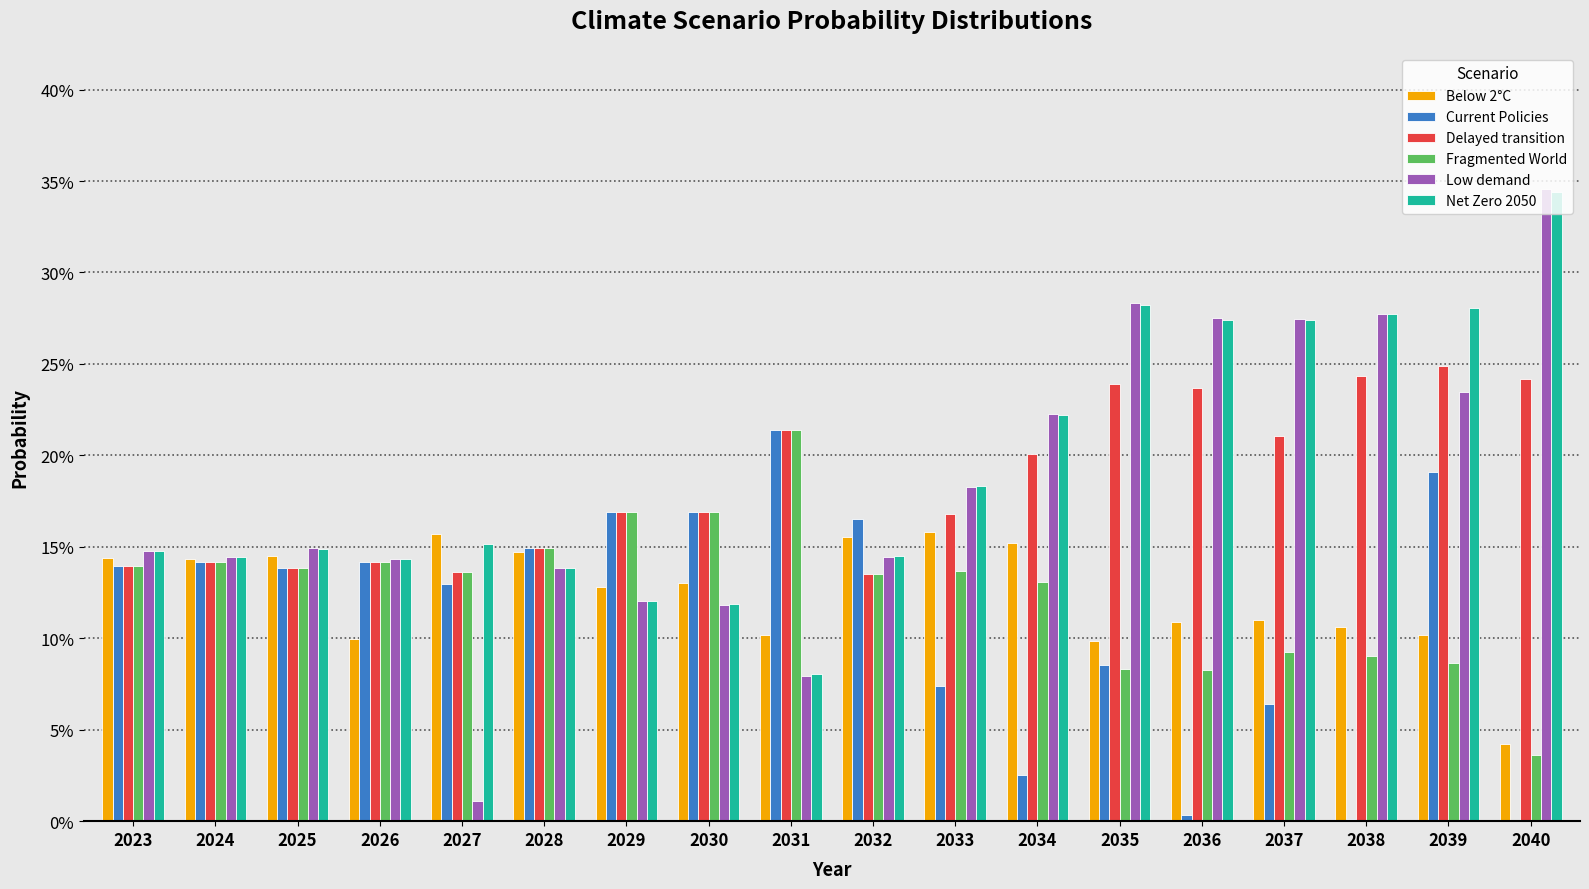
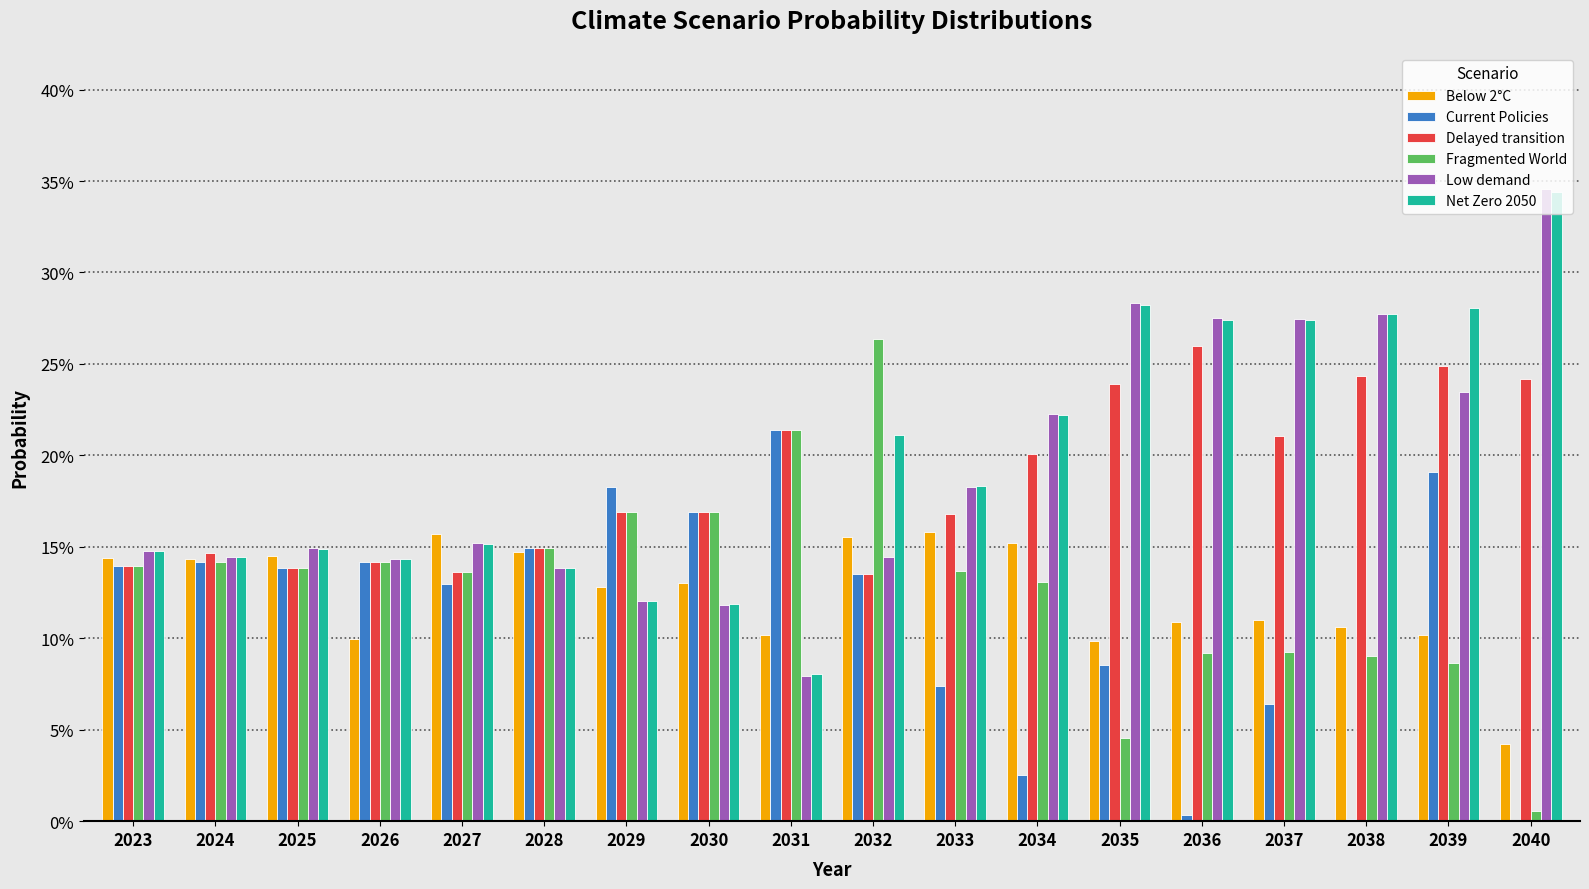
  {
    "Below 2°C": {
      "2023": "14.4%",
      "2024": "14.4%",
      "2025": "14.5%",
      "2026": "10.0%",
      "2027": "15.7%",
      "2028": "14.7%",
      "2029": "12.8%",
      "2030": "13.0%",
      "2031": "10.2%",
      "2032": "15.5%",
      "2033": "15.8%",
      "2034": "15.2%",
      "2035": "9.8%",
      "2036": "10.9%",
      "2037": "11.0%",
      "2038": "10.6%",
      "2039": "10.2%",
      "2040": "4.2%"
    },
    "Current Policies": {
      "2023": "13.9%",
      "2024": "14.2%",
      "2025": "13.8%",
      "2026": "14.2%",
      "2027": "13.0%",
      "2028": "15.0%",
-     "2029": "16.9%",
+     "2029": "18.3%",
      "2030": "16.9%",
      "2031": "21.4%",
-     "2032": "16.5%",
+     "2032": "13.5%",
      "2033": "7.4%",
      "2034": "2.5%",
      "2035": "8.5%",
      "2036": "0.3%",
      "2037": "6.4%",
      "2039": "19.1%"
    },
    "Delayed transition": {
      "2023": "13.9%",
-     "2024": "14.2%",
+     "2024": "14.7%",
      "2025": "13.8%",
      "2026": "14.2%",
      "2027": "13.6%",
      "2028": "15.0%",
      "2029": "16.9%",
      "2030": "16.9%",
      "2031": "21.4%",
      "2032": "13.5%",
      "2033": "16.8%",
      "2034": "20.1%",
      "2035": "23.9%",
-     "2036": "23.7%",
+     "2036": "26.0%",
      "2037": "21.0%",
      "2038": "24.4%",
      "2039": "24.9%",
      "2040": "24.2%"
    },
    "Fragmented World": {
      "2023": "13.9%",
      "2024": "14.2%",
      "2025": "13.8%",
      "2026": "14.2%",
      "2027": "13.6%",
      "2028": "15.0%",
      "2029": "16.9%",
      "2030": "16.9%",
      "2031": "21.4%",
-     "2032": "13.5%",
+     "2032": "26.4%",
      "2033": "13.7%",
      "2034": "13.1%",
-     "2035": "8.3%",
-     "2036": "8.3%",
+     "2035": "4.6%",
+     "2036": "9.2%",
      "2037": "9.3%",
      "2038": "9.0%",
      "2039": "8.6%",
-     "2040": "3.6%"
+     "2040": "0.6%"
    },
    "Low demand": {
      "2023": "14.8%",
      "2024": "14.4%",
      "2025": "14.9%",
      "2026": "14.3%",
-     "2027": "1.1%",
+     "2027": "15.2%",
      "2028": "13.8%",
      "2029": "12.0%",
      "2030": "11.8%",
      "2031": "8.0%",
      "2032": "14.4%",
      "2033": "18.3%",
      "2034": "22.2%",
      "2035": "28.4%",
      "2036": "27.5%",
      "2037": "27.5%",
      "2038": "27.8%",
      "2039": "23.5%"
    },
    "Net Zero 2050": {
      "2023": "14.8%",
      "2024": "14.4%",
      "2025": "14.9%",
      "2026": "14.4%",
      "2027": "15.2%",
      "2028": "13.8%",
      "2029": "12.0%",
      "2030": "11.9%",
      "2031": "8.0%",
-     "2032": "14.5%",
+     "2032": "21.1%",
      "2033": "18.3%",
      "2034": "22.2%",
      "2035": "28.2%",
      "2036": "27.4%",
      "2037": "27.4%",
      "2038": "27.7%",
      "2039": "28.0%"
    }
  }
